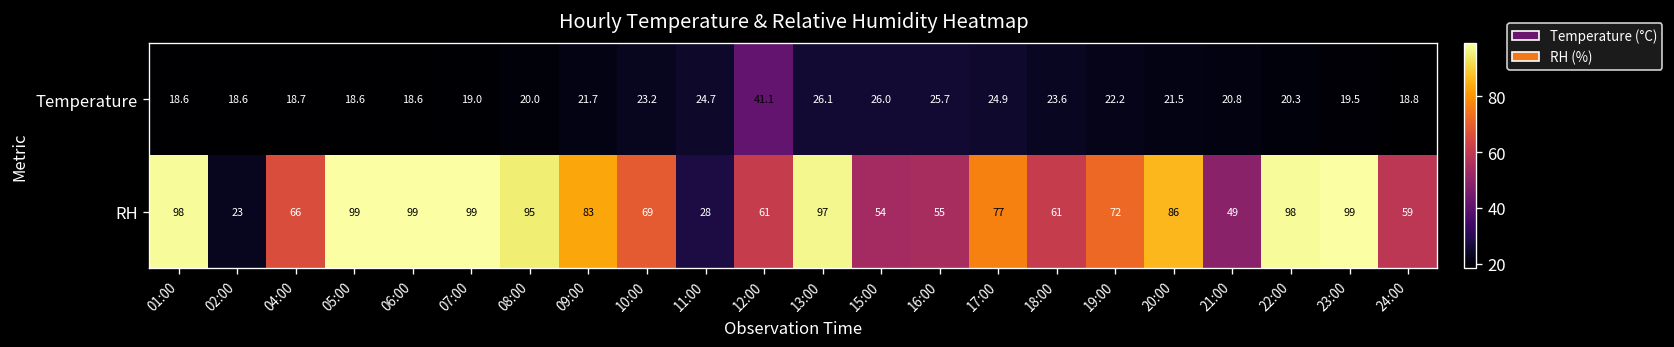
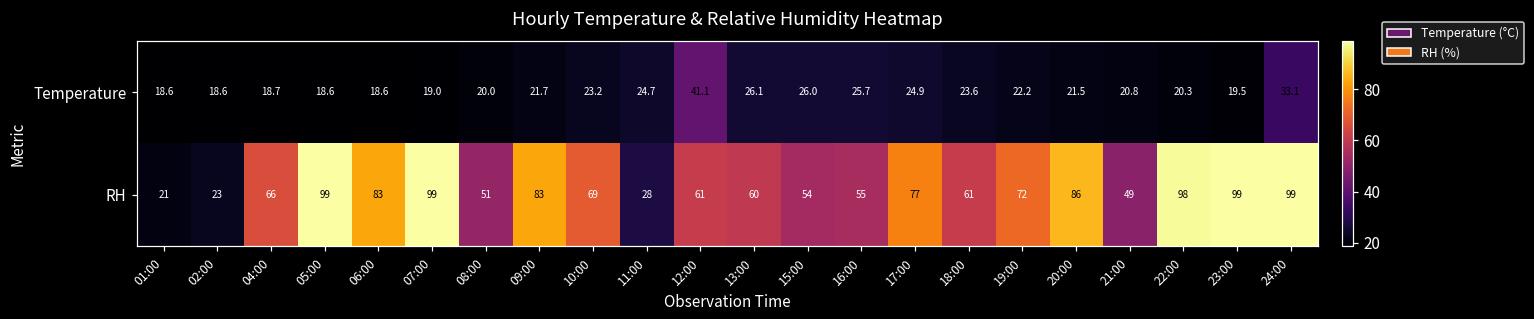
  {
    "Temperature": {
      "01:00": 18.6,
      "02:00": 18.6,
      "04:00": 18.7,
      "05:00": 18.6,
      "06:00": 18.6,
      "07:00": 19.0,
      "08:00": 20.0,
      "09:00": 21.7,
      "10:00": 23.2,
      "11:00": 24.7,
      "12:00": 41.1,
      "13:00": 26.1,
      "15:00": 26.0,
      "16:00": 25.7,
      "17:00": 24.9,
      "18:00": 23.6,
      "19:00": 22.2,
      "20:00": 21.5,
      "21:00": 20.8,
      "22:00": 20.3,
      "23:00": 19.5,
-     "24:00": 18.8
+     "24:00": 33.1
    },
    "RH": {
-     "01:00": 98,
+     "01:00": 21,
      "02:00": 23,
      "04:00": 66,
      "05:00": 99,
-     "06:00": 99,
+     "06:00": 83,
      "07:00": 99,
-     "08:00": 95,
+     "08:00": 51,
      "09:00": 83,
      "10:00": 69,
      "11:00": 28,
      "12:00": 61,
-     "13:00": 97,
+     "13:00": 60,
      "15:00": 54,
      "16:00": 55,
      "17:00": 77,
      "18:00": 61,
      "19:00": 72,
      "20:00": 86,
      "21:00": 49,
      "22:00": 98,
      "23:00": 99,
-     "24:00": 59
+     "24:00": 99
    }
  }
